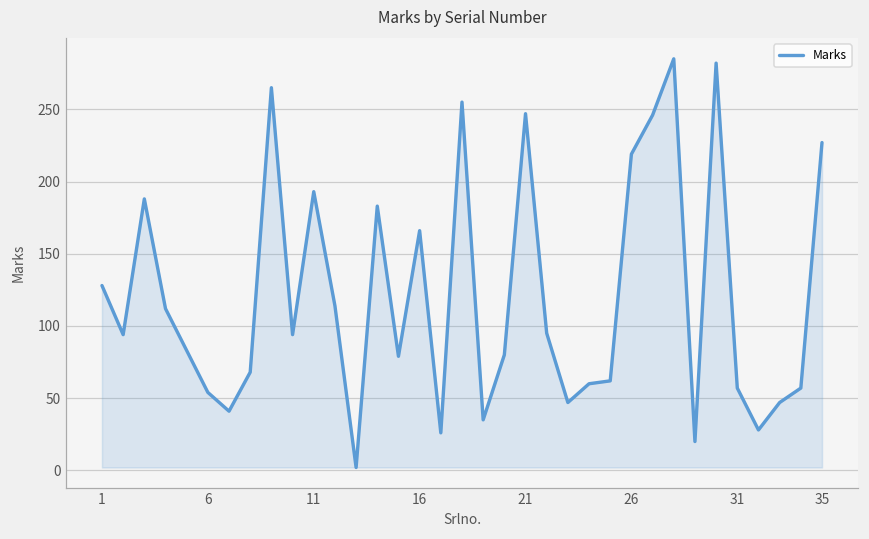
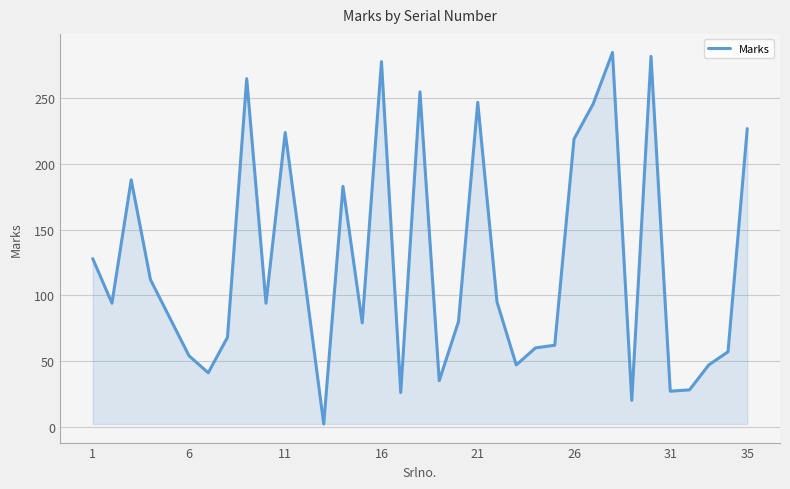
  {
    "1": 128,
    "6": 54,
-   "11": 193,
-   "16": 166,
+   "11": 224,
+   "16": 278,
    "21": 247,
    "26": 219,
-   "31": 57,
+   "31": 27,
    "35": 227
  }
